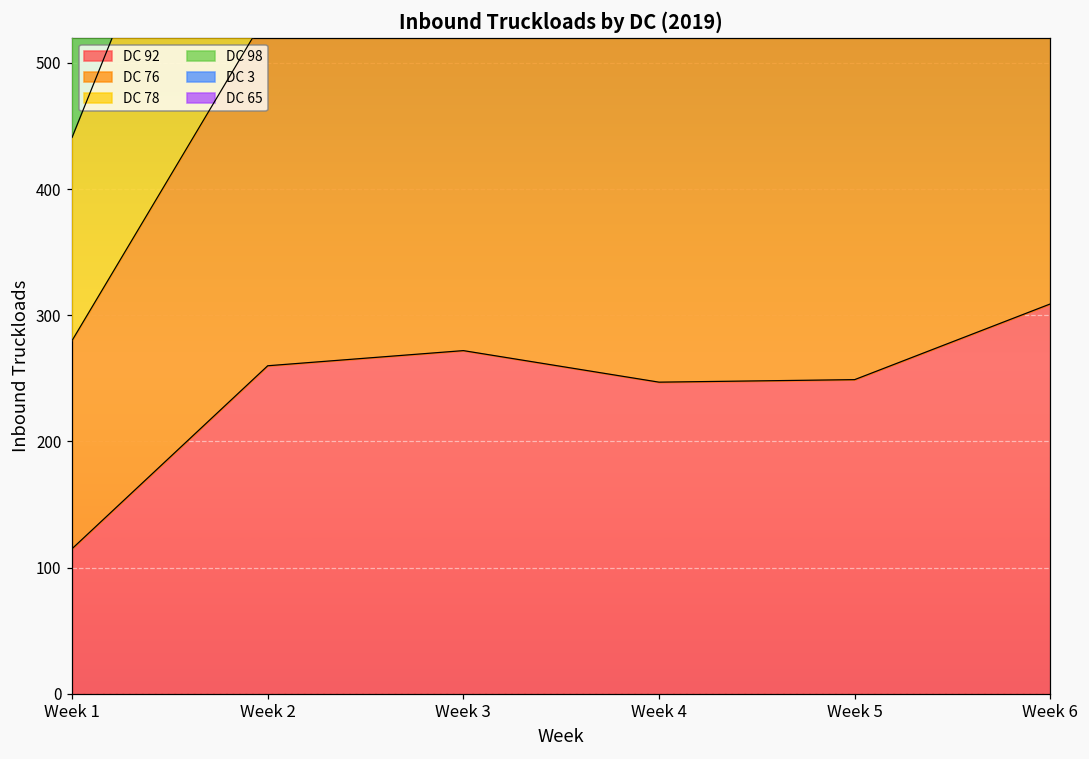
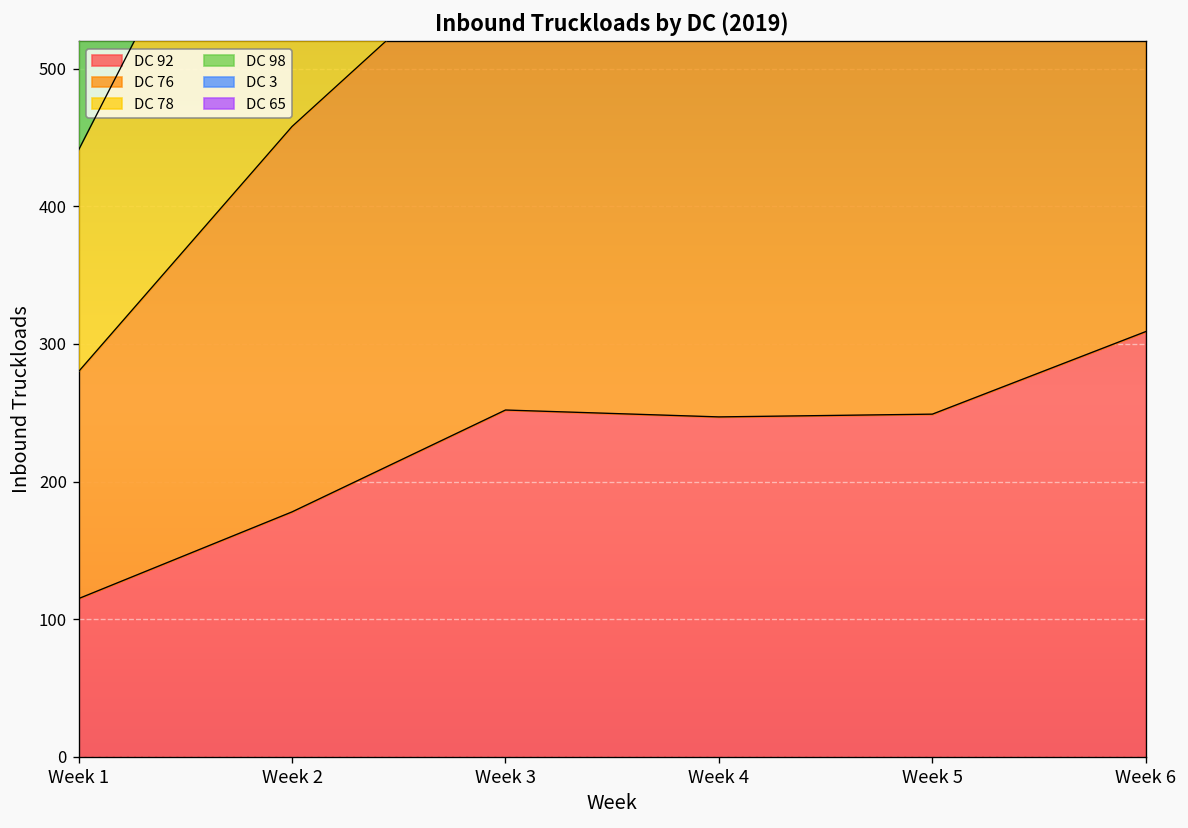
  {
    "DC 92": {
      "Week 1": 115,
-     "Week 2": 260,
-     "Week 3": 272,
+     "Week 2": 178,
+     "Week 3": 252,
      "Week 4": 247,
      "Week 5": 249,
      "Week 6": 309
    },
    "DC 76": {
      "Week 1": 165
    },
    "DC 78": {
      "Week 1": 161
    }
  }
